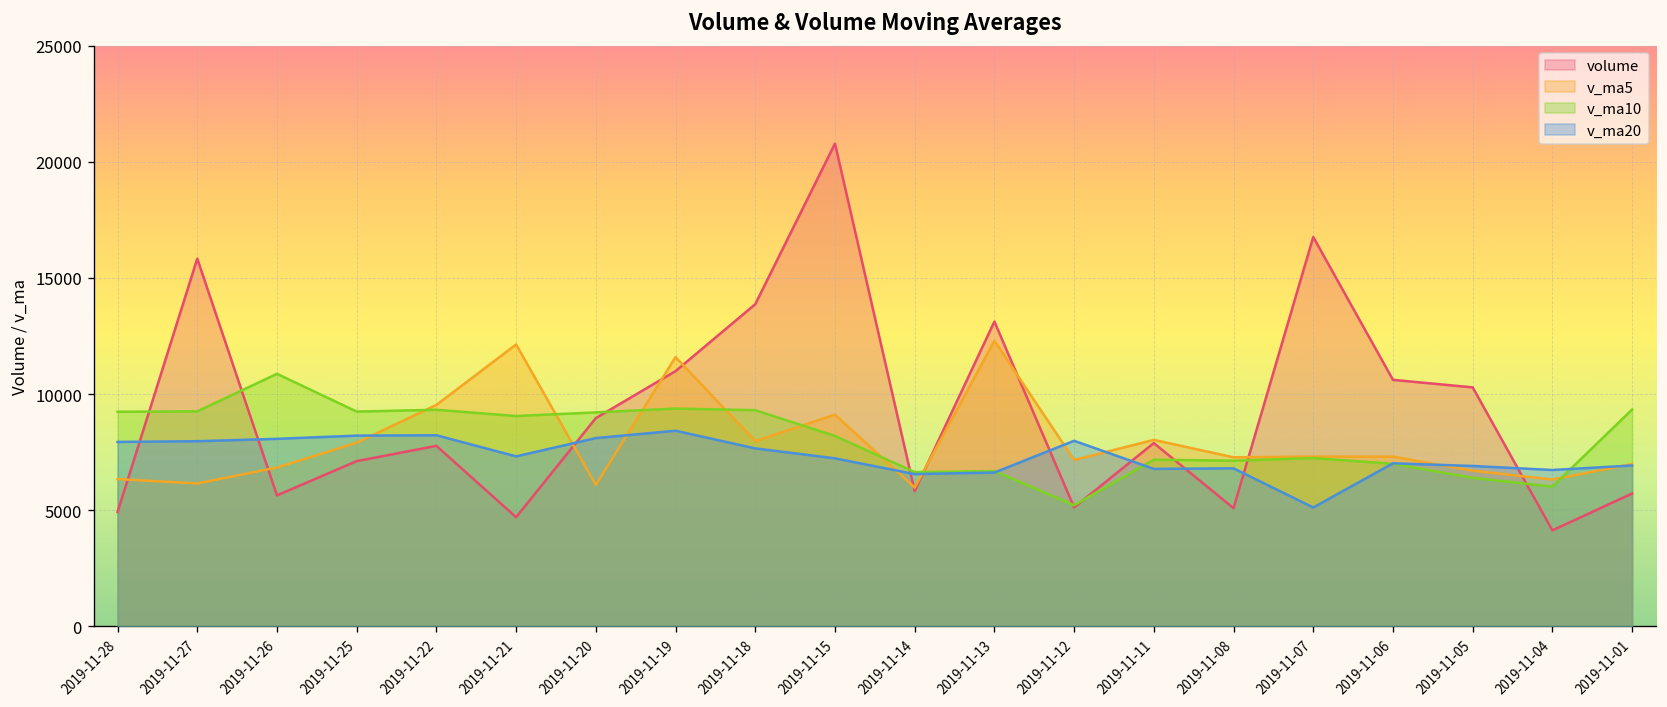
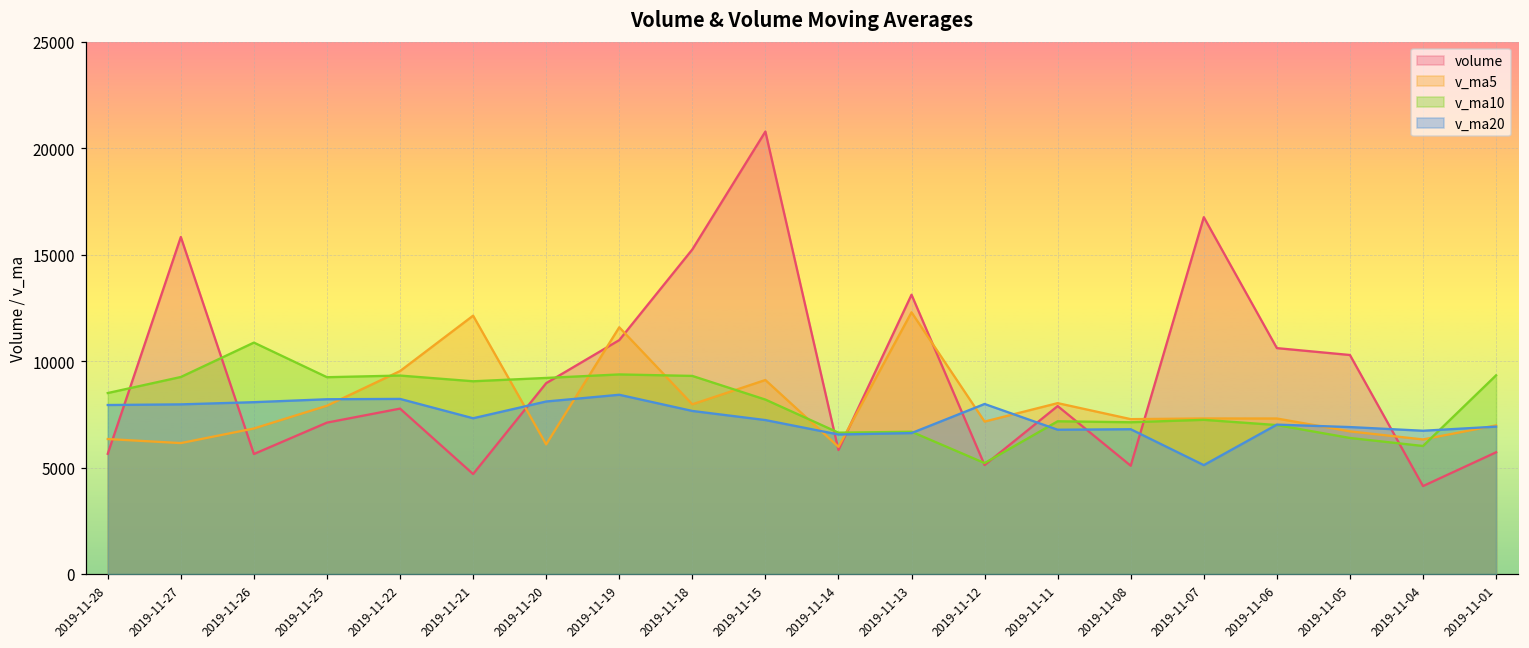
  {
    "volume": {
-     "2019-11-28": 4900,
+     "2019-11-28": 5600,
      "2019-11-27": 15800,
      "2019-11-26": 5600,
      "2019-11-25": 7100,
      "2019-11-22": 7800,
      "2019-11-21": 4700,
      "2019-11-20": 9000,
      "2019-11-19": 11000,
-     "2019-11-18": 13900,
+     "2019-11-18": 15200,
      "2019-11-15": 20800,
      "2019-11-14": 5800,
      "2019-11-13": 13100,
      "2019-11-11": 7900,
      "2019-11-08": 5100,
      "2019-11-07": 16800,
      "2019-11-06": 10600,
      "2019-11-05": 10300,
      "2019-11-04": 4100,
      "2019-11-01": 5700
    },
    "v_ma5": {
      "2019-11-28": 6300,
      "2019-11-27": 6100,
      "2019-11-26": 6800,
      "2019-11-25": 7900,
      "2019-11-22": 9500,
      "2019-11-21": 12100,
      "2019-11-20": 6100,
      "2019-11-19": 11600,
      "2019-11-18": 8000,
      "2019-11-15": 9100,
      "2019-11-14": 6000,
      "2019-11-13": 12300,
      "2019-11-12": 7200,
      "2019-11-11": 8000,
      "2019-11-08": 7300,
      "2019-11-06": 7300,
      "2019-11-05": 6700,
      "2019-11-04": 6300
    },
    "v_ma10": {
-     "2019-11-28": 9200,
+     "2019-11-28": 8500,
      "2019-11-27": 9300,
      "2019-11-26": 10900,
      "2019-11-25": 9200,
      "2019-11-22": 9300,
      "2019-11-21": 9100,
      "2019-11-20": 9200,
      "2019-11-19": 9400,
      "2019-11-18": 9300,
      "2019-11-15": 8200,
      "2019-11-11": 7200,
      "2019-11-08": 7100,
      "2019-11-05": 6400,
      "2019-11-04": 6000,
      "2019-11-01": 9300
    },
    "v_ma20": {
      "2019-11-28": 7900,
      "2019-11-27": 8000,
      "2019-11-26": 8100,
      "2019-11-25": 8200,
      "2019-11-22": 8200,
      "2019-11-21": 7300,
      "2019-11-20": 8100,
      "2019-11-19": 8400,
      "2019-11-18": 7700,
      "2019-11-15": 7200,
      "2019-11-12": 8000,
      "2019-11-11": 6800,
      "2019-11-08": 6800,
      "2019-11-07": 5100,
      "2019-11-05": 6900,
      "2019-11-04": 6700
    }
  }
